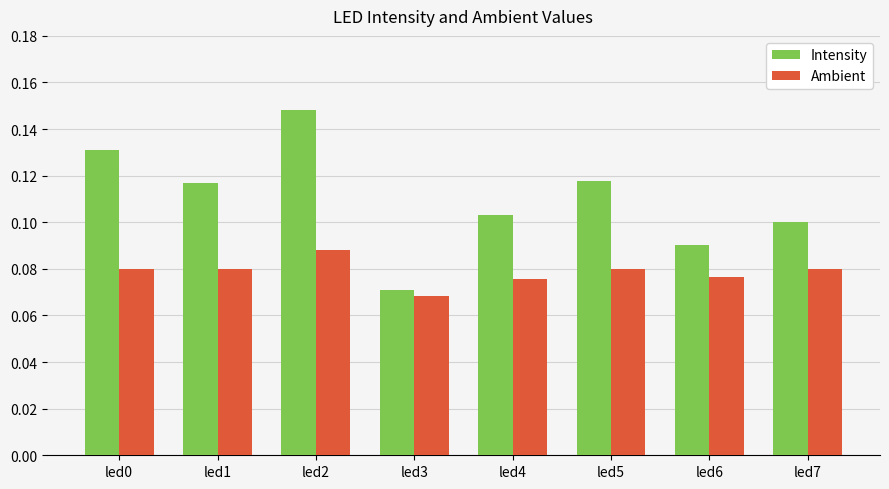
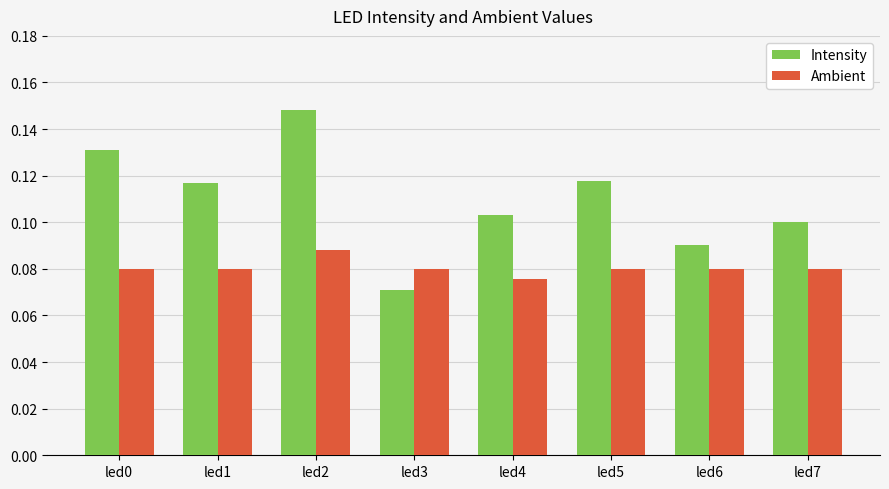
  {
    "Intensity": {
      "led0": 0.131,
      "led1": 0.117,
      "led2": 0.148,
      "led3": 0.071,
      "led4": 0.103,
      "led5": 0.118,
      "led6": 0.090,
      "led7": 0.100
    },
    "Ambient": {
      "led0": 0.080,
      "led1": 0.080,
      "led2": 0.088,
-     "led3": 0.068,
+     "led3": 0.080,
      "led4": 0.076,
      "led5": 0.080,
-     "led6": 0.076,
+     "led6": 0.080,
      "led7": 0.080
    }
  }
